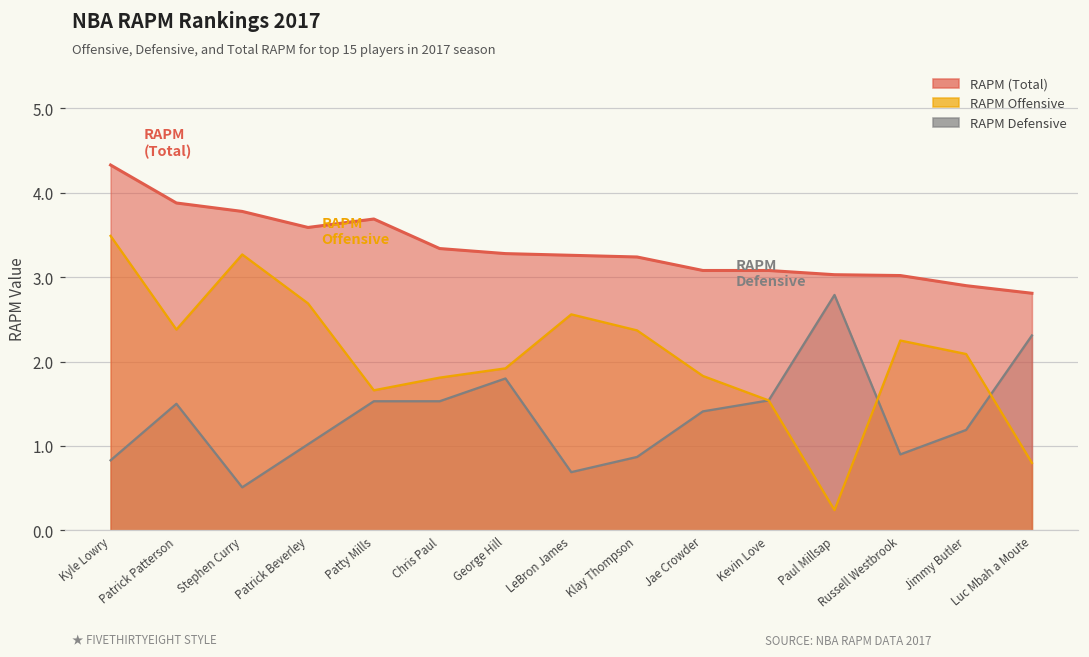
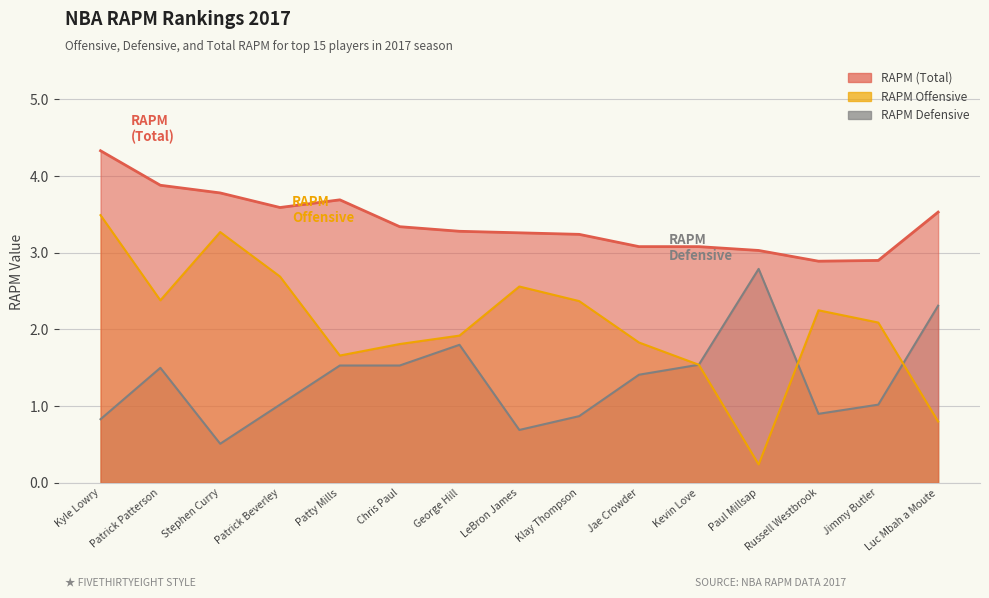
  {
    "RAPM Defensive": {
      "Kyle Lowry": 0.8,
      "Patrick Patterson": 1.5,
      "Stephen Curry": 0.5,
      "Patrick Beverley": 1.0,
      "Patty Mills": 1.5,
      "Chris Paul": 1.5,
      "George Hill": 1.8,
      "LeBron James": 0.7,
      "Klay Thompson": 0.9,
      "Jae Crowder": 1.4,
      "Paul Millsap": 2.8,
      "Russell Westbrook": 0.9,
-     "Jimmy Butler": 1.2,
+     "Jimmy Butler": 1.0,
      "Luc Mbah a Moute": 2.3
    },
    "RAPM Offensive": {
      "Kyle Lowry": 3.5,
      "Patrick Patterson": 2.4,
      "Stephen Curry": 3.3,
      "Patrick Beverley": 2.7,
      "Patty Mills": 1.7,
      "Chris Paul": 1.8,
      "George Hill": 1.9,
      "LeBron James": 2.6,
      "Klay Thompson": 2.4,
      "Jae Crowder": 1.8,
      "Paul Millsap": 0.2,
      "Russell Westbrook": 2.3,
      "Jimmy Butler": 2.1,
      "Luc Mbah a Moute": 0.8
    },
    "RAPM (Total)": {
      "Kyle Lowry": 4.3,
      "Patrick Patterson": 3.9,
      "Stephen Curry": 3.8,
      "Patrick Beverley": 3.6,
      "Patty Mills": 3.7,
      "Chris Paul": 3.3,
      "George Hill": 3.3,
      "LeBron James": 3.3,
      "Klay Thompson": 3.2,
      "Jae Crowder": 3.1,
      "Kevin Love": 3.1,
      "Paul Millsap": 3.0,
-     "Russell Westbrook": 3.0,
+     "Russell Westbrook": 2.9,
      "Jimmy Butler": 2.9,
-     "Luc Mbah a Moute": 2.8
+     "Luc Mbah a Moute": 3.5
    }
  }
